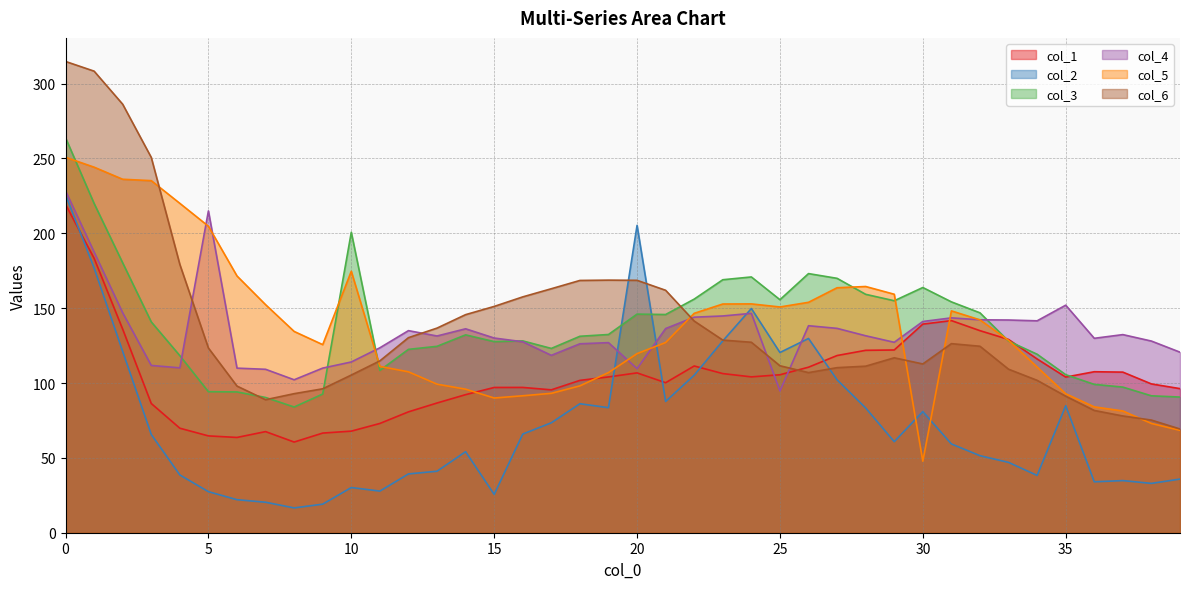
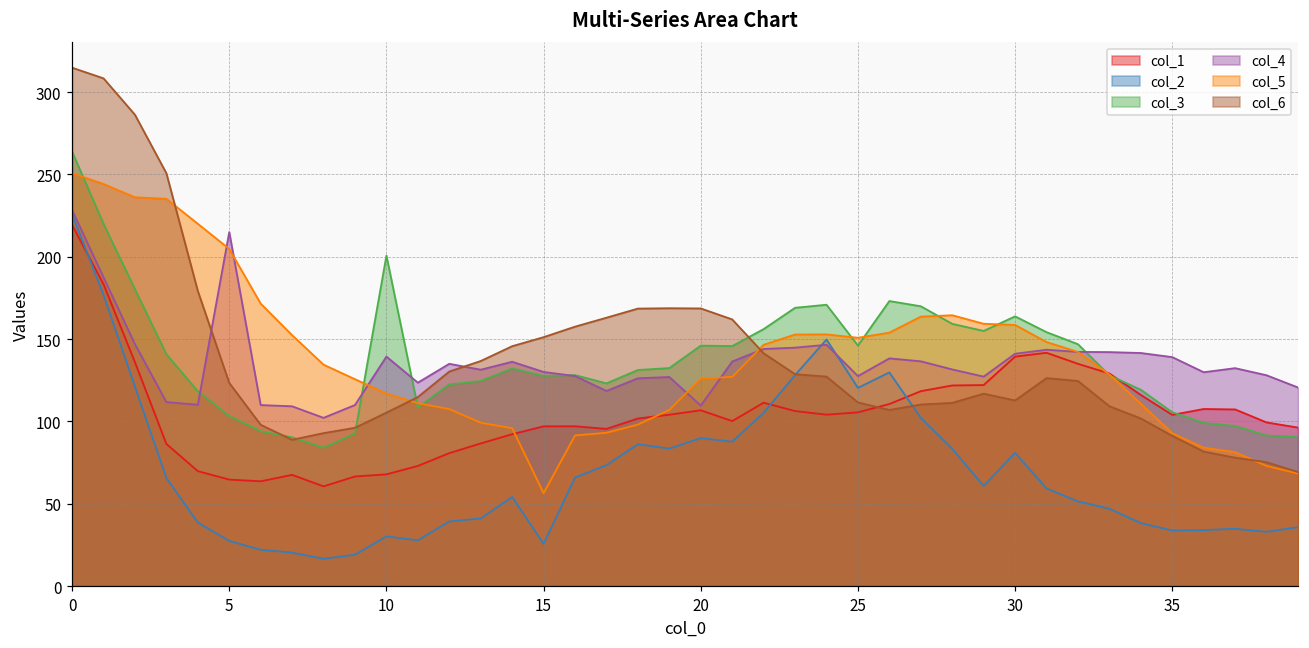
  {
    "col_2": {
      "0": 226,
      "5": 27,
      "10": 30,
      "15": 26,
-     "20": 205,
+     "20": 90,
      "25": 120,
      "30": 81,
-     "35": 85
+     "35": 34
    },
    "col_3": {
      "0": 264,
-     "5": 94,
+     "5": 103,
      "10": 201,
      "15": 128,
      "20": 146,
-     "25": 156,
+     "25": 146,
      "30": 164
    },
    "col_4": {
      "0": 228,
      "5": 215,
-     "10": 114,
+     "10": 139,
      "15": 130,
      "20": 110,
-     "25": 95,
+     "25": 127,
      "30": 141,
-     "35": 152
+     "35": 139
    },
    "col_5": {
      "0": 251,
      "5": 205,
-     "10": 175,
-     "15": 90,
-     "20": 120,
+     "10": 117,
+     "15": 56,
+     "20": 126,
      "25": 151,
-     "30": 48
+     "30": 159
    }
  }
